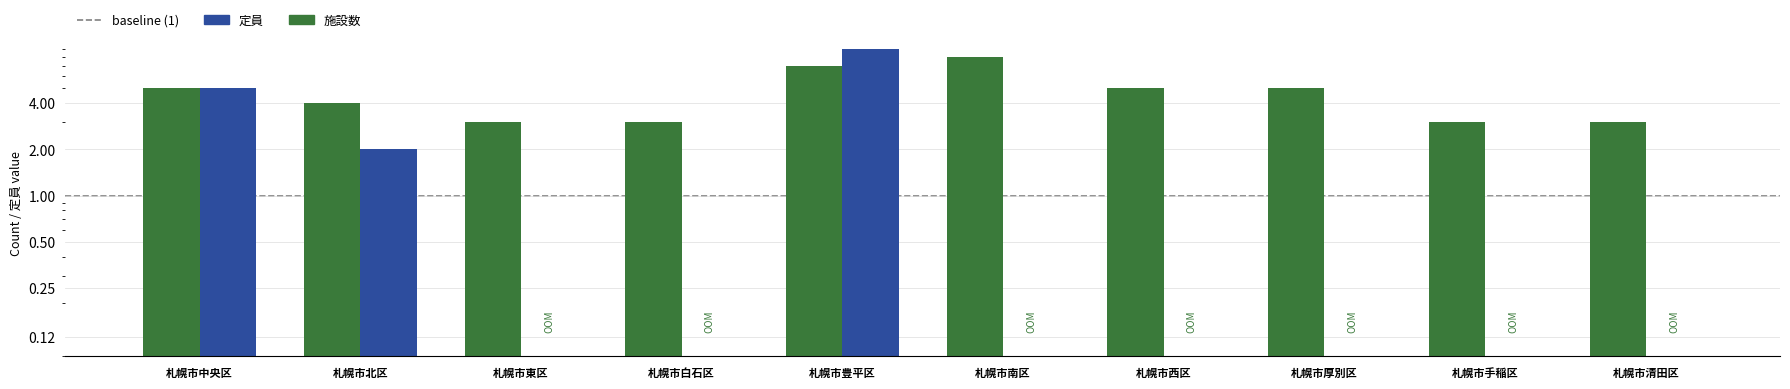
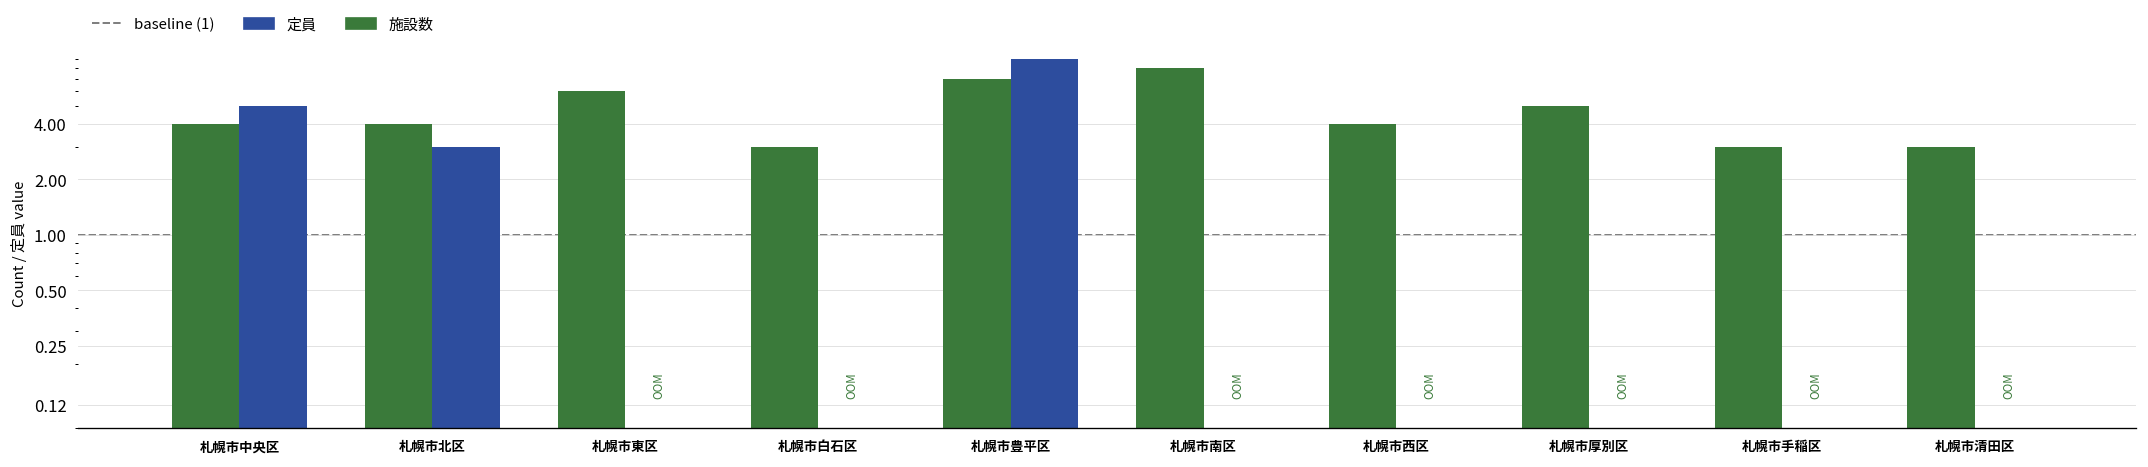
  {
    "施設数": {
-     "札幌市中央区": 5,
+     "札幌市中央区": 4,
      "札幌市北区": 4,
-     "札幌市東区": 3,
+     "札幌市東区": 6,
      "札幌市白石区": 3,
      "札幌市豊平区": 7,
      "札幌市南区": 8,
-     "札幌市西区": 5,
+     "札幌市西区": 4,
      "札幌市厚別区": 5,
      "札幌市手稲区": 3,
      "札幌市清田区": 3
    },
    "定員": {
      "札幌市中央区": 5,
-     "札幌市北区": 2
+     "札幌市北区": 3
    }
  }
